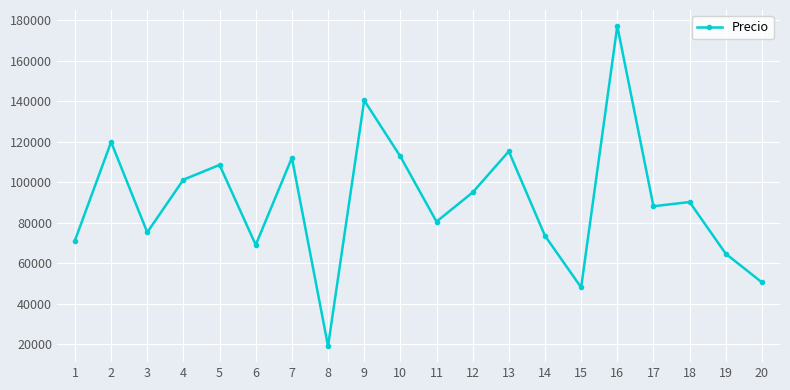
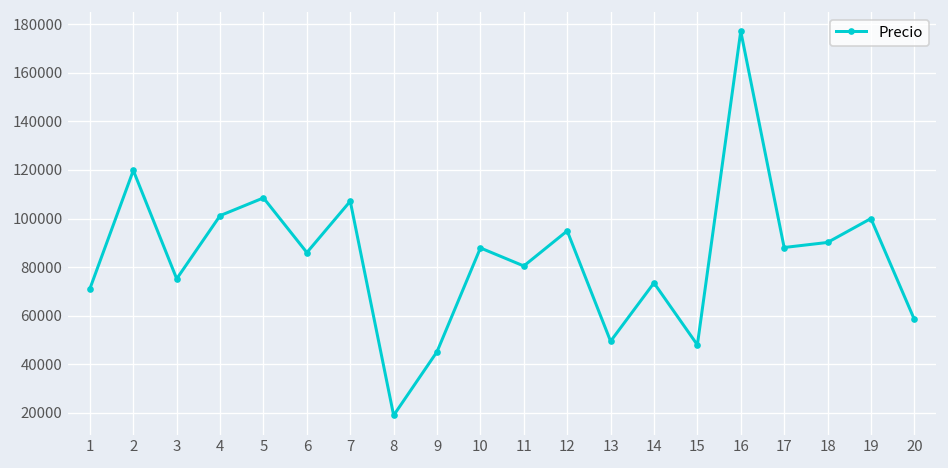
  {
    "1": 71000,
    "2": 120000,
    "3": 75000,
    "4": 101000,
    "5": 109000,
-   "6": 69000,
-   "7": 112000,
+   "6": 86000,
+   "7": 107000,
    "8": 19000,
-   "9": 140000,
-   "10": 113000,
+   "9": 45000,
+   "10": 88000,
    "11": 80000,
    "12": 95000,
-   "13": 115000,
+   "13": 49000,
    "14": 73000,
    "15": 48000,
    "16": 177000,
    "17": 88000,
    "18": 90000,
-   "19": 65000,
-   "20": 50000
+   "19": 100000,
+   "20": 59000
  }
